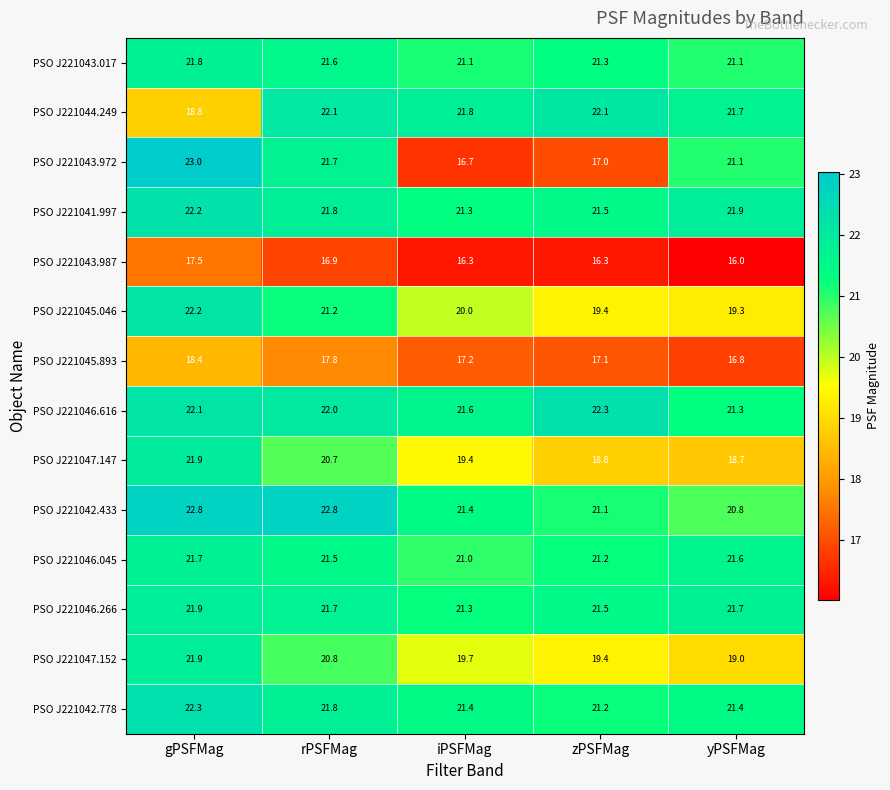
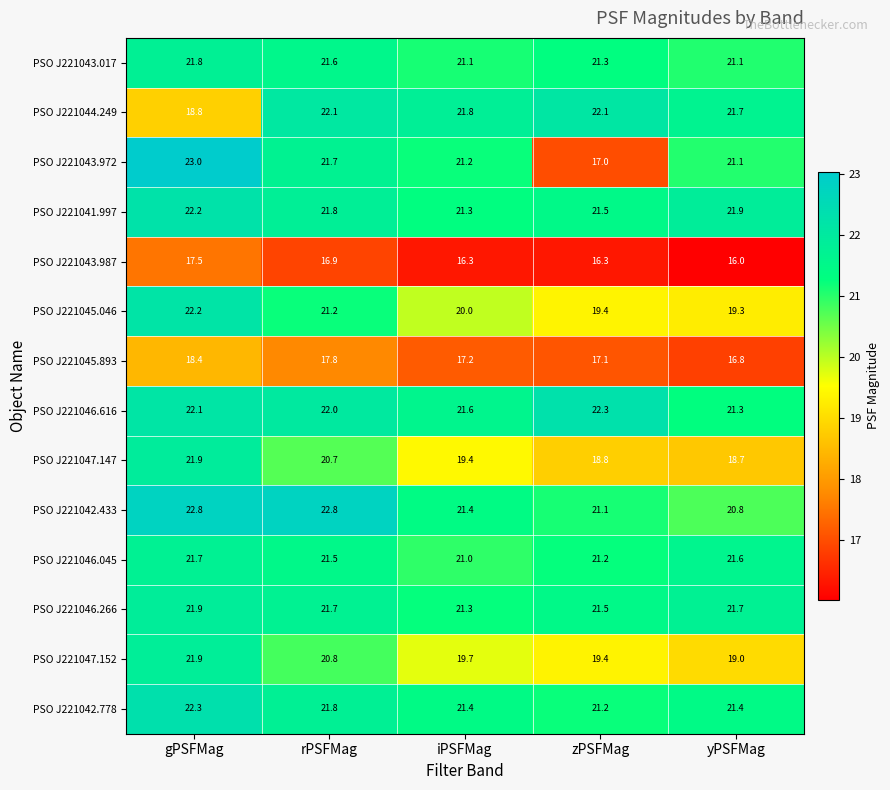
  {
    "PSO J221043.017": {
      "gPSFMag": 21.8,
      "rPSFMag": 21.6,
      "iPSFMag": 21.1,
      "zPSFMag": 21.3,
      "yPSFMag": 21.1
    },
    "PSO J221044.249": {
      "gPSFMag": 18.8,
      "rPSFMag": 22.1,
      "iPSFMag": 21.8,
      "zPSFMag": 22.1,
      "yPSFMag": 21.7
    },
    "PSO J221043.972": {
      "gPSFMag": 23.0,
      "rPSFMag": 21.7,
-     "iPSFMag": 16.7,
+     "iPSFMag": 21.2,
      "zPSFMag": 17.0,
      "yPSFMag": 21.1
    },
    "PSO J221041.997": {
      "gPSFMag": 22.2,
      "rPSFMag": 21.8,
      "iPSFMag": 21.3,
      "zPSFMag": 21.5,
      "yPSFMag": 21.9
    },
    "PSO J221043.987": {
      "gPSFMag": 17.5,
      "rPSFMag": 16.9,
      "iPSFMag": 16.3,
      "zPSFMag": 16.3,
      "yPSFMag": 16.0
    },
    "PSO J221045.046": {
      "gPSFMag": 22.2,
      "rPSFMag": 21.2,
      "iPSFMag": 20.0,
      "zPSFMag": 19.4,
      "yPSFMag": 19.3
    },
    "PSO J221045.893": {
      "gPSFMag": 18.4,
      "rPSFMag": 17.8,
      "iPSFMag": 17.2,
      "zPSFMag": 17.1,
      "yPSFMag": 16.8
    },
    "PSO J221046.616": {
      "gPSFMag": 22.1,
      "rPSFMag": 22.0,
      "iPSFMag": 21.6,
      "zPSFMag": 22.3,
      "yPSFMag": 21.3
    },
    "PSO J221047.147": {
      "gPSFMag": 21.9,
      "rPSFMag": 20.7,
      "iPSFMag": 19.4,
      "zPSFMag": 18.8,
      "yPSFMag": 18.7
    },
    "PSO J221042.433": {
      "gPSFMag": 22.8,
      "rPSFMag": 22.8,
      "iPSFMag": 21.4,
      "zPSFMag": 21.1,
      "yPSFMag": 20.8
    },
    "PSO J221046.045": {
      "gPSFMag": 21.7,
      "rPSFMag": 21.5,
      "iPSFMag": 21.0,
      "zPSFMag": 21.2,
      "yPSFMag": 21.6
    },
    "PSO J221046.266": {
      "gPSFMag": 21.9,
      "rPSFMag": 21.7,
      "iPSFMag": 21.3,
      "zPSFMag": 21.5,
      "yPSFMag": 21.7
    },
    "PSO J221047.152": {
      "gPSFMag": 21.9,
      "rPSFMag": 20.8,
      "iPSFMag": 19.7,
      "zPSFMag": 19.4,
      "yPSFMag": 19.0
    },
    "PSO J221042.778": {
      "gPSFMag": 22.3,
      "rPSFMag": 21.8,
      "iPSFMag": 21.4,
      "zPSFMag": 21.2,
      "yPSFMag": 21.4
    }
  }
